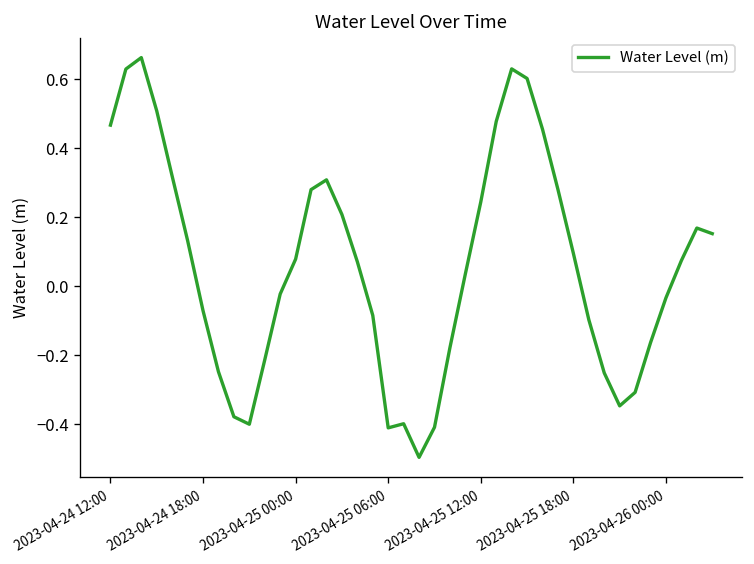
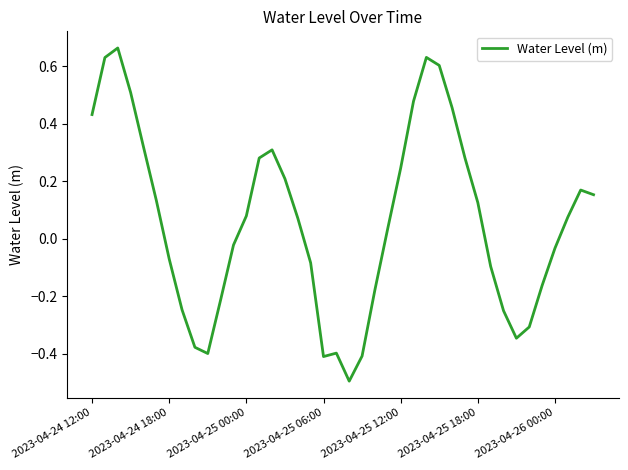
  {
-   "2023-04-24 12:00": 0.47,
+   "2023-04-24 12:00": 0.43,
    "2023-04-24 18:00": -0.07,
    "2023-04-25 00:00": 0.08,
    "2023-04-25 06:00": -0.41,
    "2023-04-25 12:00": 0.25,
-   "2023-04-25 18:00": 0.10,
+   "2023-04-25 18:00": 0.13,
    "2023-04-26 00:00": -0.03
  }
